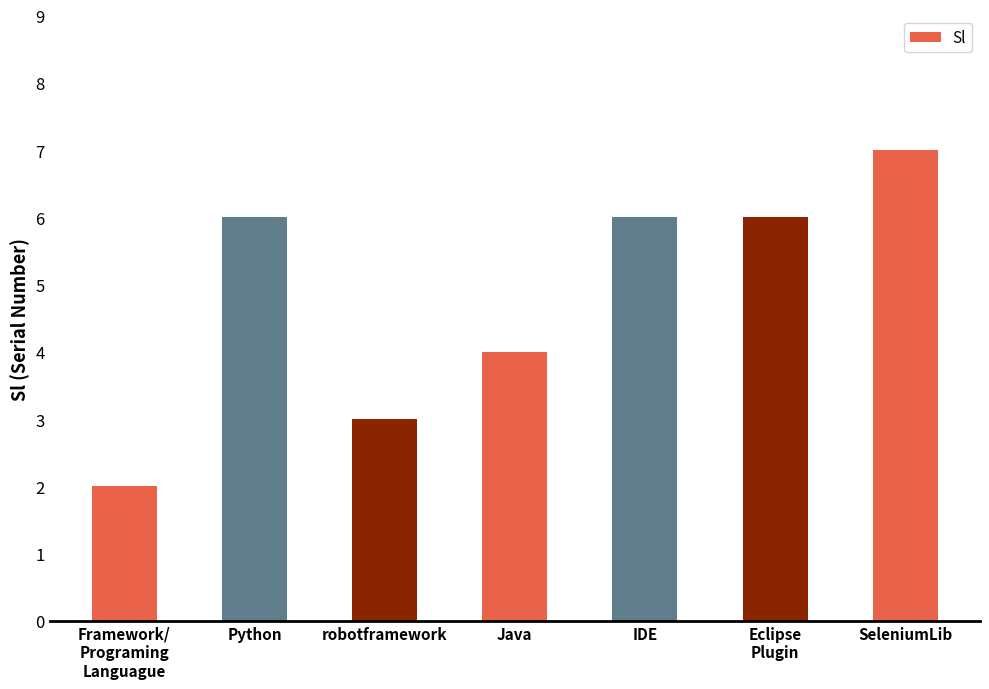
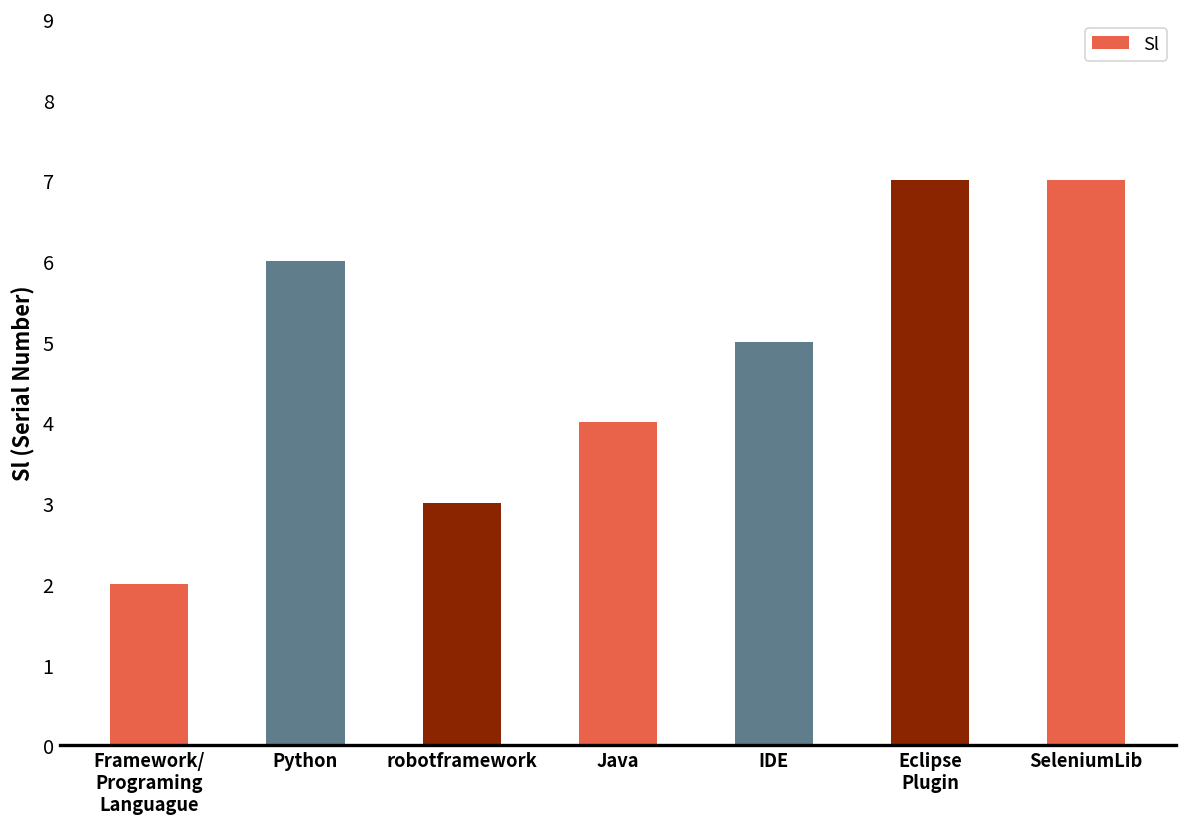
  {
    "Framework/ Programing Languague": 2,
    "Python": 6,
    "robotframework": 3,
    "Java": 4,
-   "IDE": 6,
-   "Eclipse Plugin": 6,
+   "IDE": 5,
+   "Eclipse Plugin": 7,
    "SeleniumLib": 7
  }
